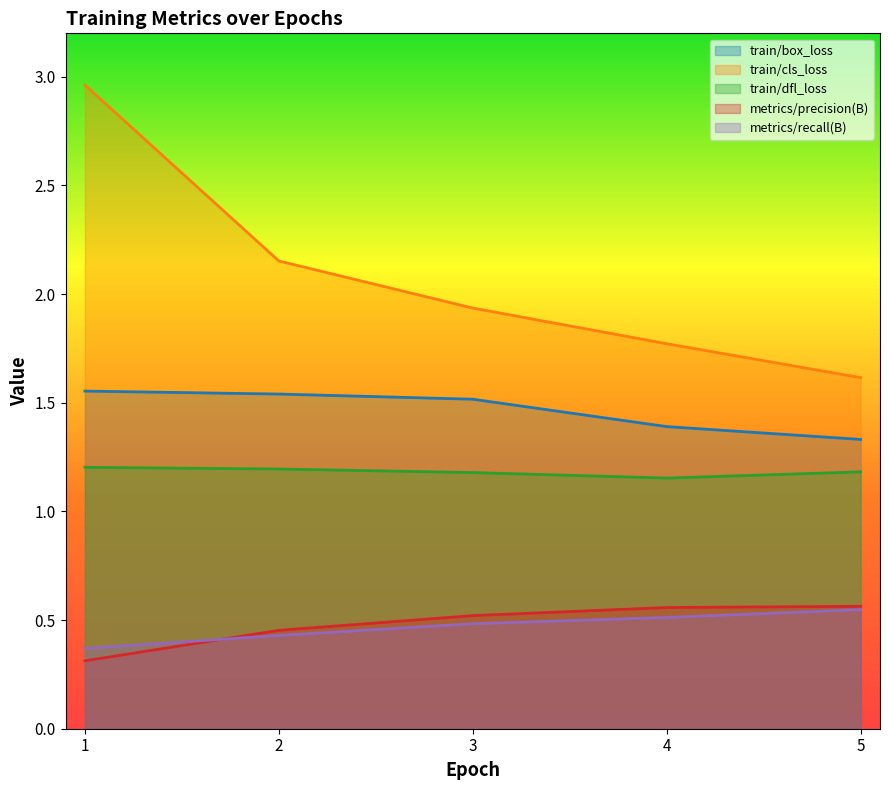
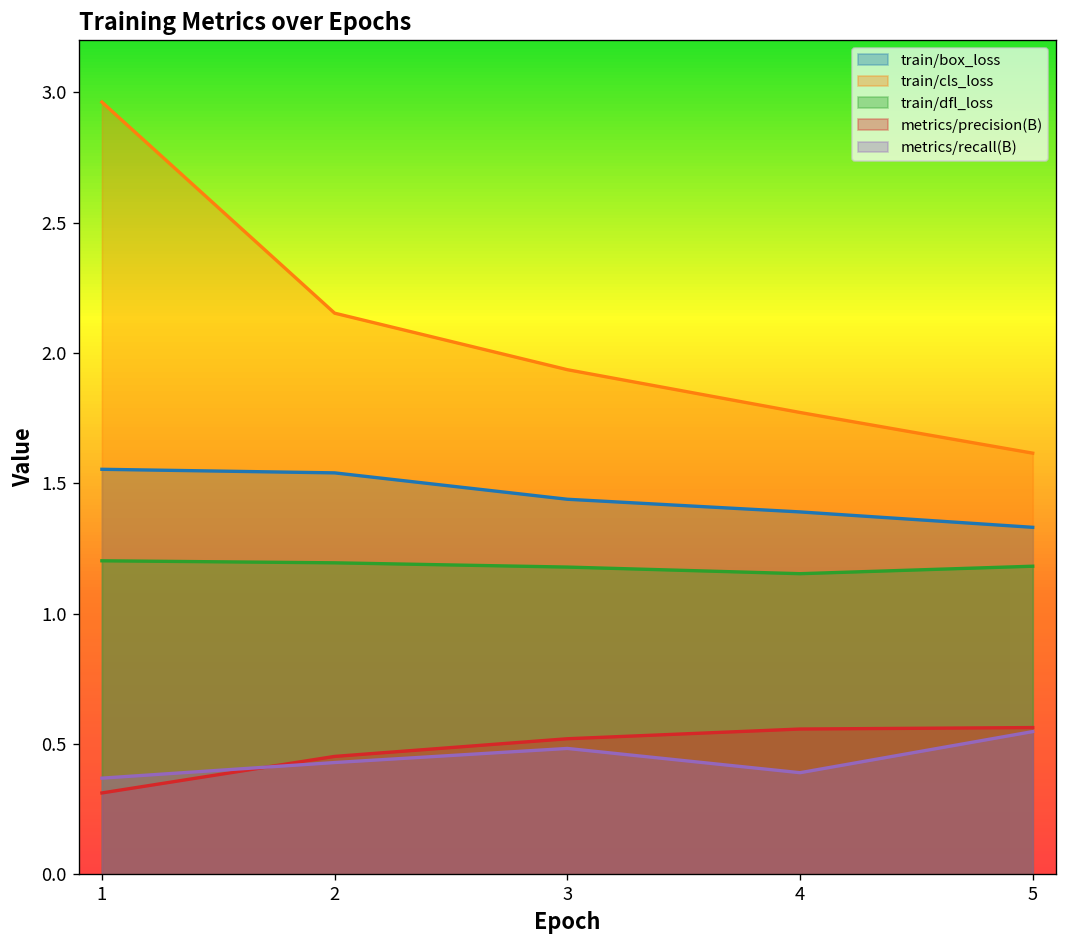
  {
    "train/box_loss": {
      "1": 1.55,
      "2": 1.54,
-     "3": 1.52,
+     "3": 1.44,
      "4": 1.39,
      "5": 1.33
    },
    "train/dfl_loss": {
      "1": 1.20,
      "2": 1.20,
      "3": 1.18,
      "4": 1.15,
      "5": 1.18
    },
    "metrics/recall(B)": {
      "1": 0.37,
      "2": 0.43,
      "3": 0.48,
-     "4": 0.51,
+     "4": 0.39,
      "5": 0.55
    }
  }
